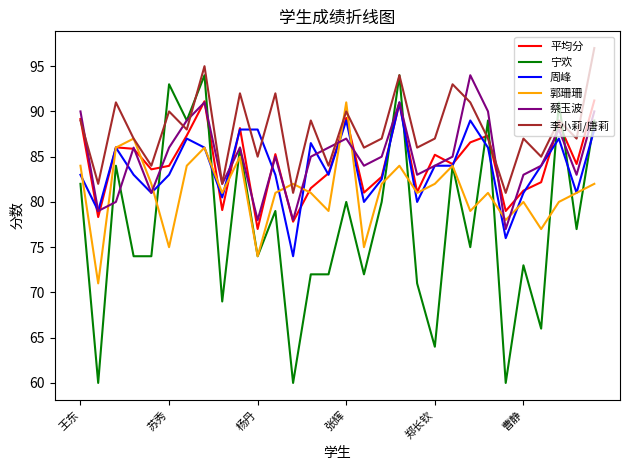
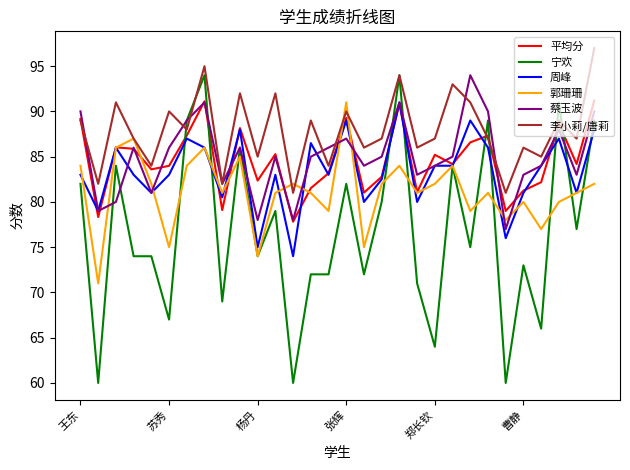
  {
    "平均分": {
      "苏秀": 84,
-     "杨丹": 77,
+     "杨丹": 82,
      "张辉": 89,
      "郑长钦": 85
    },
    "宁欢": {
      "王东": 82,
-     "苏秀": 93,
-     "张辉": 80,
+     "苏秀": 67,
+     "张辉": 82,
      "郑长钦": 64,
      "曹静": 73
    },
    "周峰": {
      "王东": 83,
      "苏秀": 83,
-     "杨丹": 88,
+     "杨丹": 75,
      "张辉": 89
    },
    "郭珊珊": {
      "王东": 84,
      "苏秀": 75,
      "张辉": 91,
      "郑长钦": 82,
      "曹静": 80
    },
    "蔡玉波": {
      "王东": 90,
      "苏秀": 86,
      "杨丹": 78,
      "张辉": 87,
      "曹静": 83
    },
    "李小莉/唐莉": {
      "苏秀": 90,
      "杨丹": 85,
      "张辉": 90,
      "郑长钦": 87,
-     "曹静": 87
+     "曹静": 86
    }
  }
